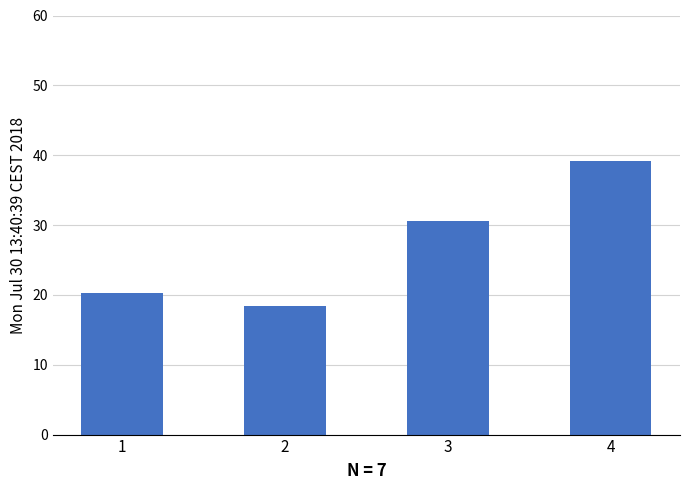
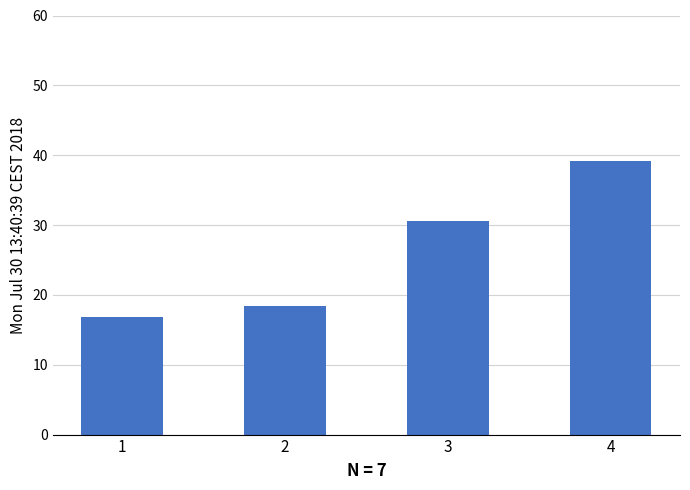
  {
-   "1": 20,
+   "1": 17,
    "2": 18,
    "3": 31,
    "4": 39
  }
